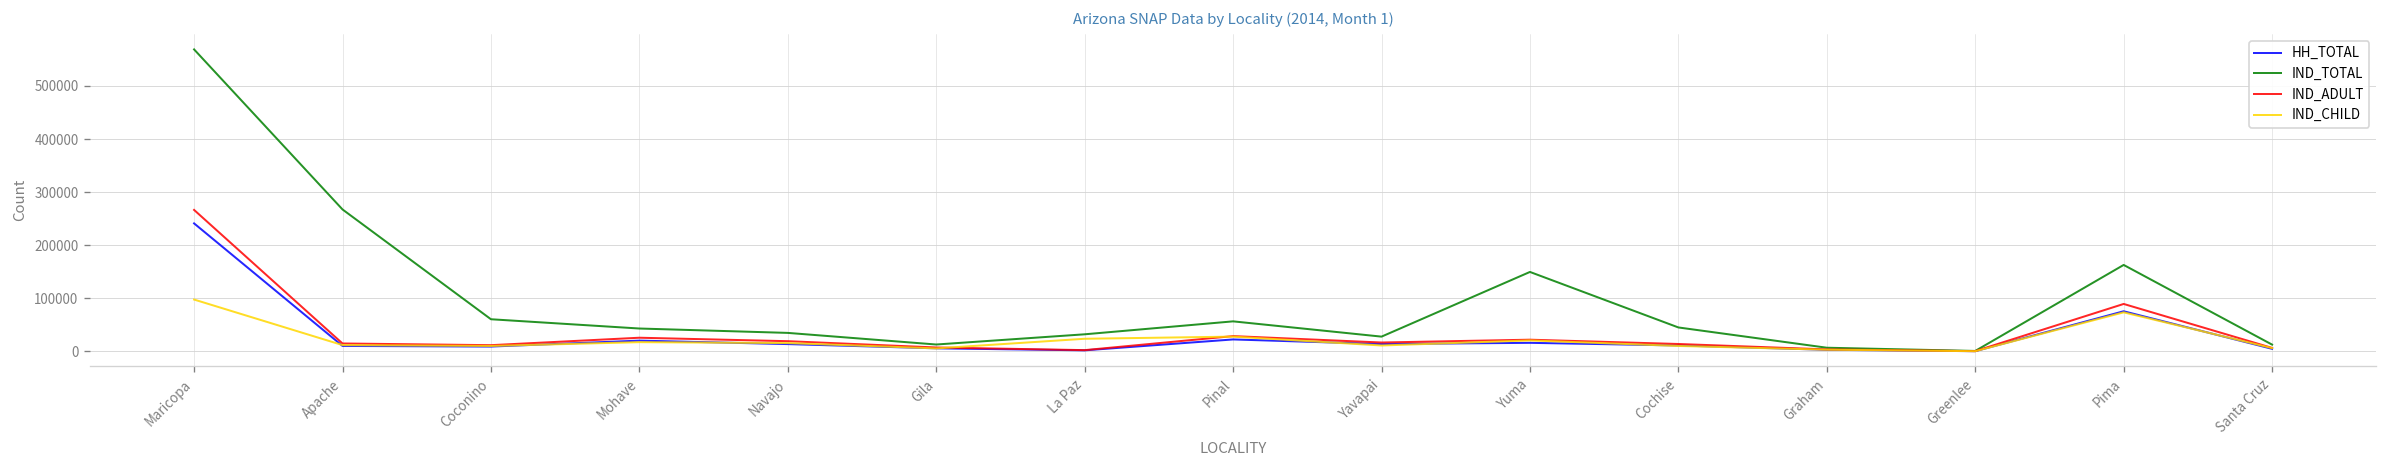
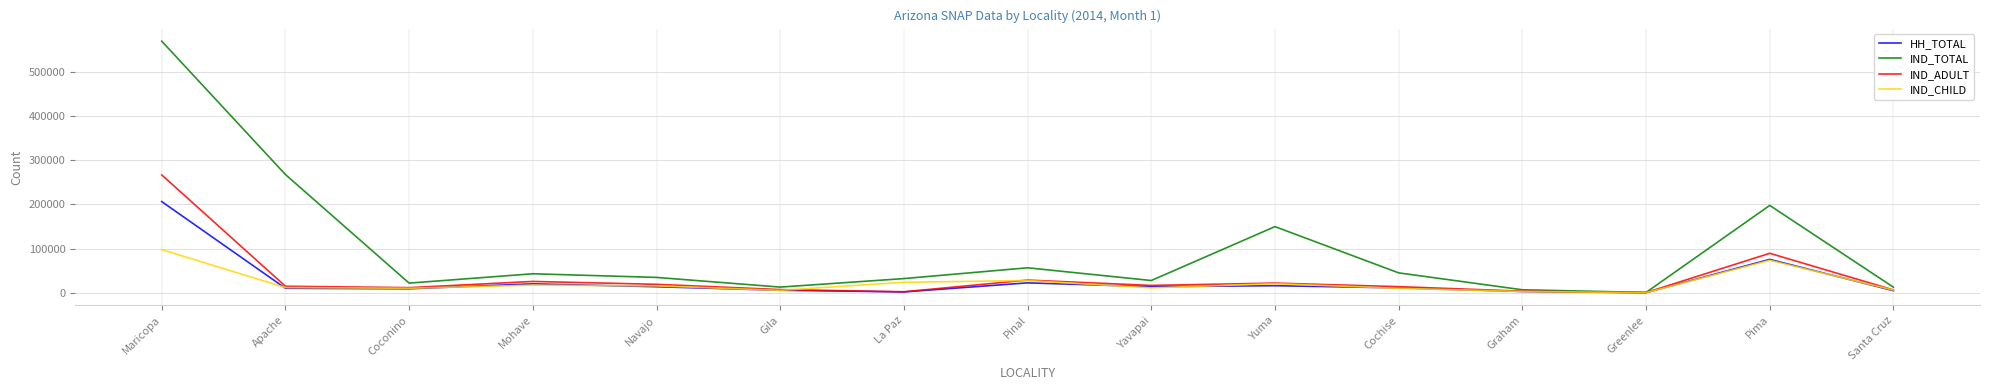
  {
    "HH_TOTAL": {
-     "Maricopa": 240000
+     "Maricopa": 210000
    },
    "IND_TOTAL": {
      "Maricopa": 570000,
      "Apache": 270000,
-     "Coconino": 60000,
+     "Coconino": 20000,
      "Mohave": 40000,
      "Navajo": 30000,
      "La Paz": 30000,
      "Pinal": 60000,
      "Yavapai": 30000,
      "Yuma": 150000,
      "Cochise": 50000,
-     "Pima": 160000,
+     "Pima": 200000,
      "Santa Cruz": 10000
    },
    "IND_ADULT": {
      "Maricopa": 270000,
      "Pima": 90000
    },
    "IND_CHILD": {
      "Maricopa": 100000,
      "La Paz": 20000
    }
  }
